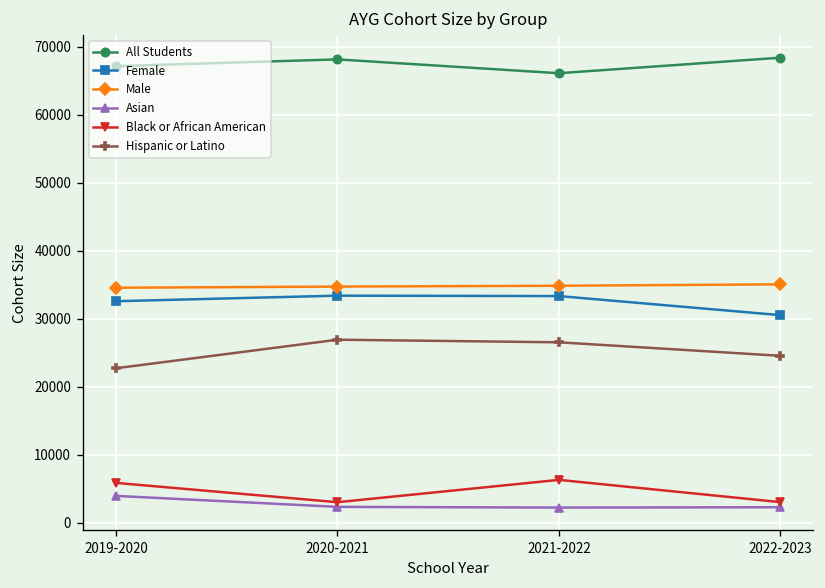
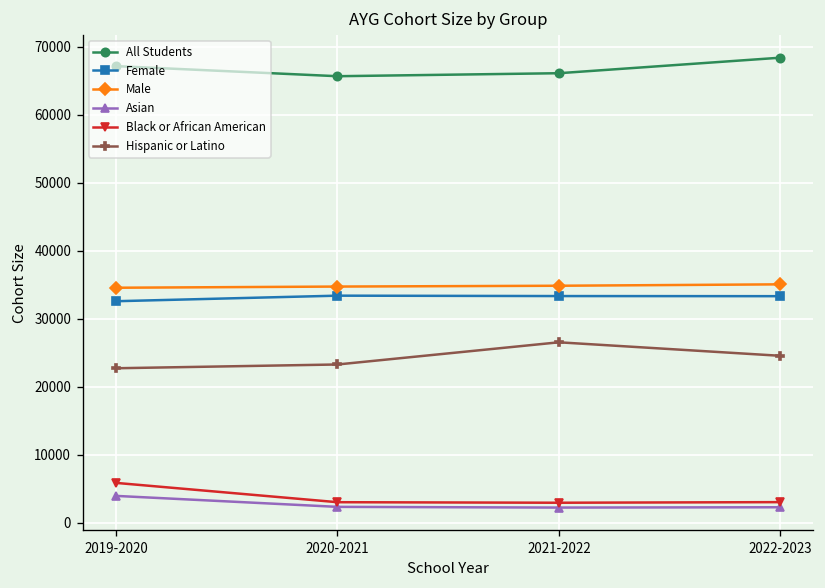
  {
    "All Students": {
-     "2020-2021": 68000,
+     "2020-2021": 66000,
      "2021-2022": 66000,
      "2022-2023": 68000
    },
    "Female": {
      "2019-2020": 33000,
      "2020-2021": 33000,
      "2021-2022": 33000,
-     "2022-2023": 31000
+     "2022-2023": 33000
    },
    "Male": {
      "2019-2020": 35000,
      "2020-2021": 35000,
      "2021-2022": 35000,
      "2022-2023": 35000
    },
    "Asian": {
      "2019-2020": 4000,
      "2020-2021": 2000,
      "2021-2022": 2000,
      "2022-2023": 2000
    },
    "Black or African American": {
      "2019-2020": 6000,
      "2020-2021": 3000,
-     "2021-2022": 6000,
+     "2021-2022": 3000,
      "2022-2023": 3000
    },
    "Hispanic or Latino": {
      "2019-2020": 23000,
-     "2020-2021": 27000,
+     "2020-2021": 23000,
      "2021-2022": 27000,
      "2022-2023": 25000
    }
  }
